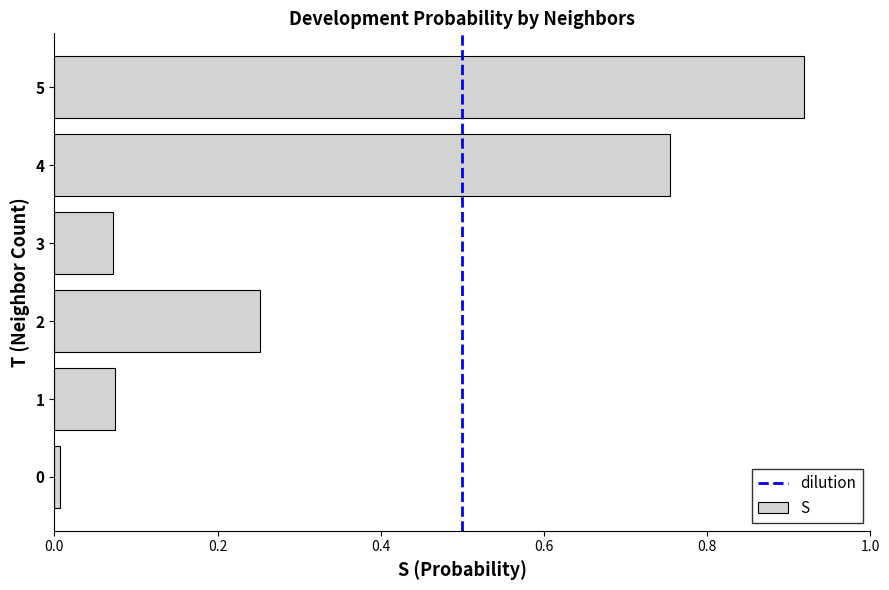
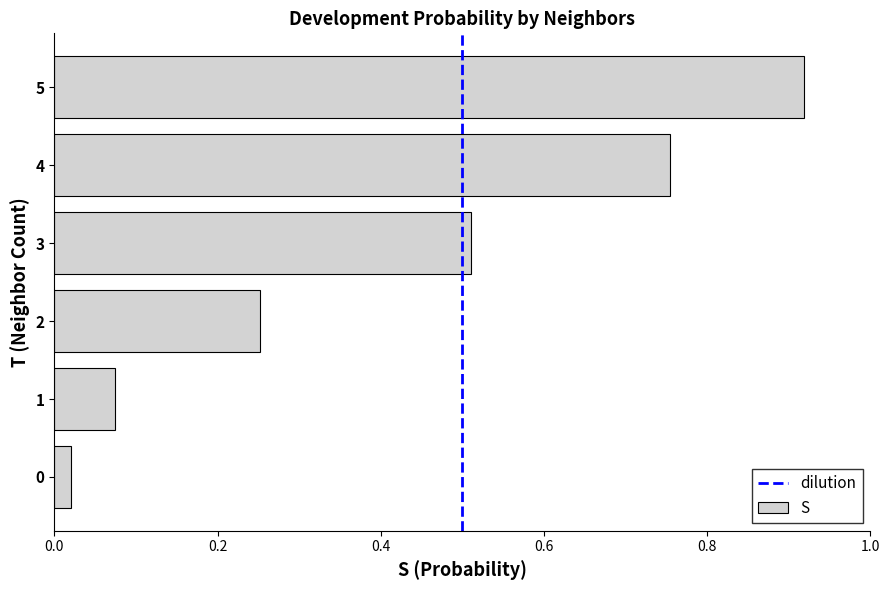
  {
    "5": 0.92,
    "4": 0.76,
-   "3": 0.07,
+   "3": 0.51,
    "2": 0.25,
    "1": 0.07,
-   "0": 0.01
+   "0": 0.02
  }
